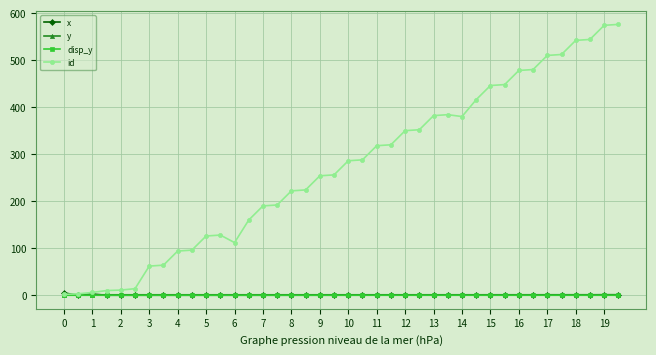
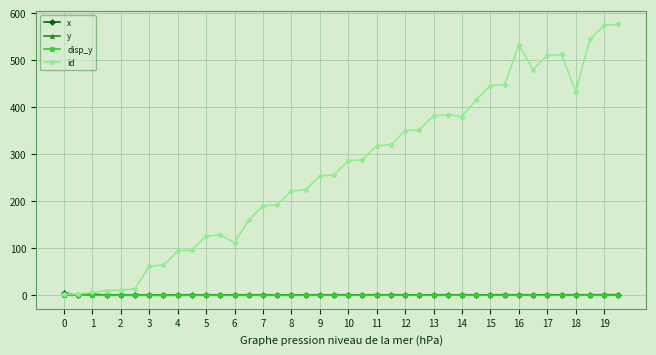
  {
    "id": {
      "2": 10,
      "4": 90,
      "6": 110,
      "8": 220,
      "10": 290,
      "12": 350,
      "14": 380,
-     "16": 480,
-     "18": 540
+     "16": 530,
+     "18": 430
    }
  }
